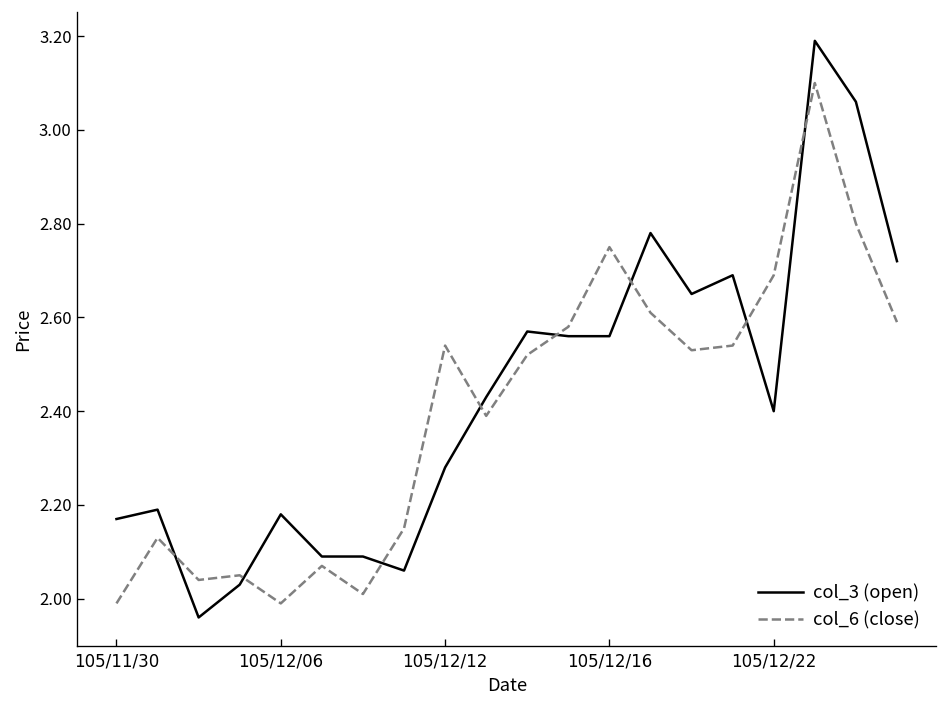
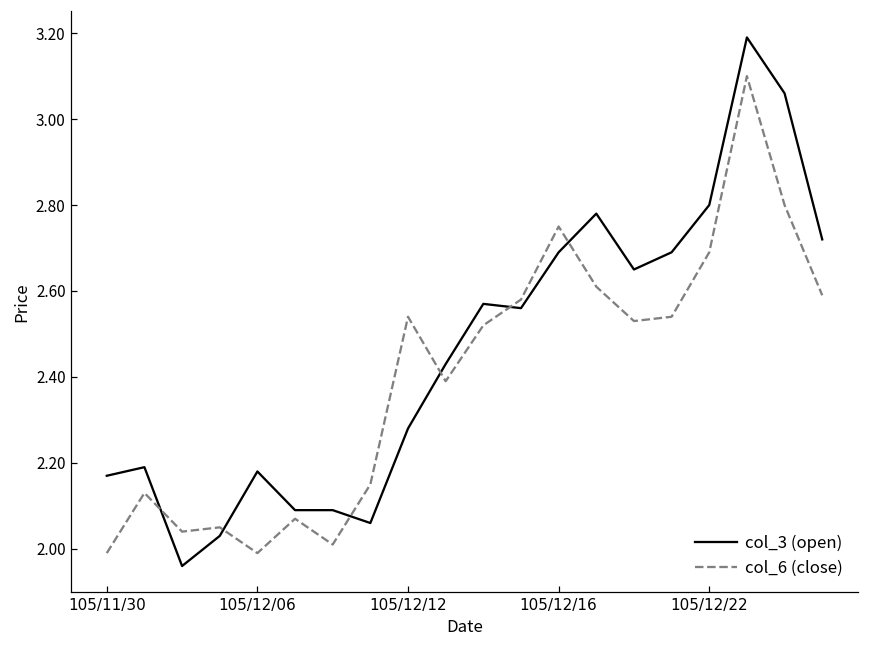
  {
    "col_3 (open)": {
      "105/11/30": 2.17,
      "105/12/06": 2.18,
      "105/12/12": 2.28,
-     "105/12/16": 2.56,
-     "105/12/22": 2.4
+     "105/12/16": 2.69,
+     "105/12/22": 2.8
    },
    "col_6 (close)": {
      "105/11/30": 1.99,
      "105/12/06": 1.99,
      "105/12/12": 2.54,
      "105/12/16": 2.75,
      "105/12/22": 2.69
    }
  }
